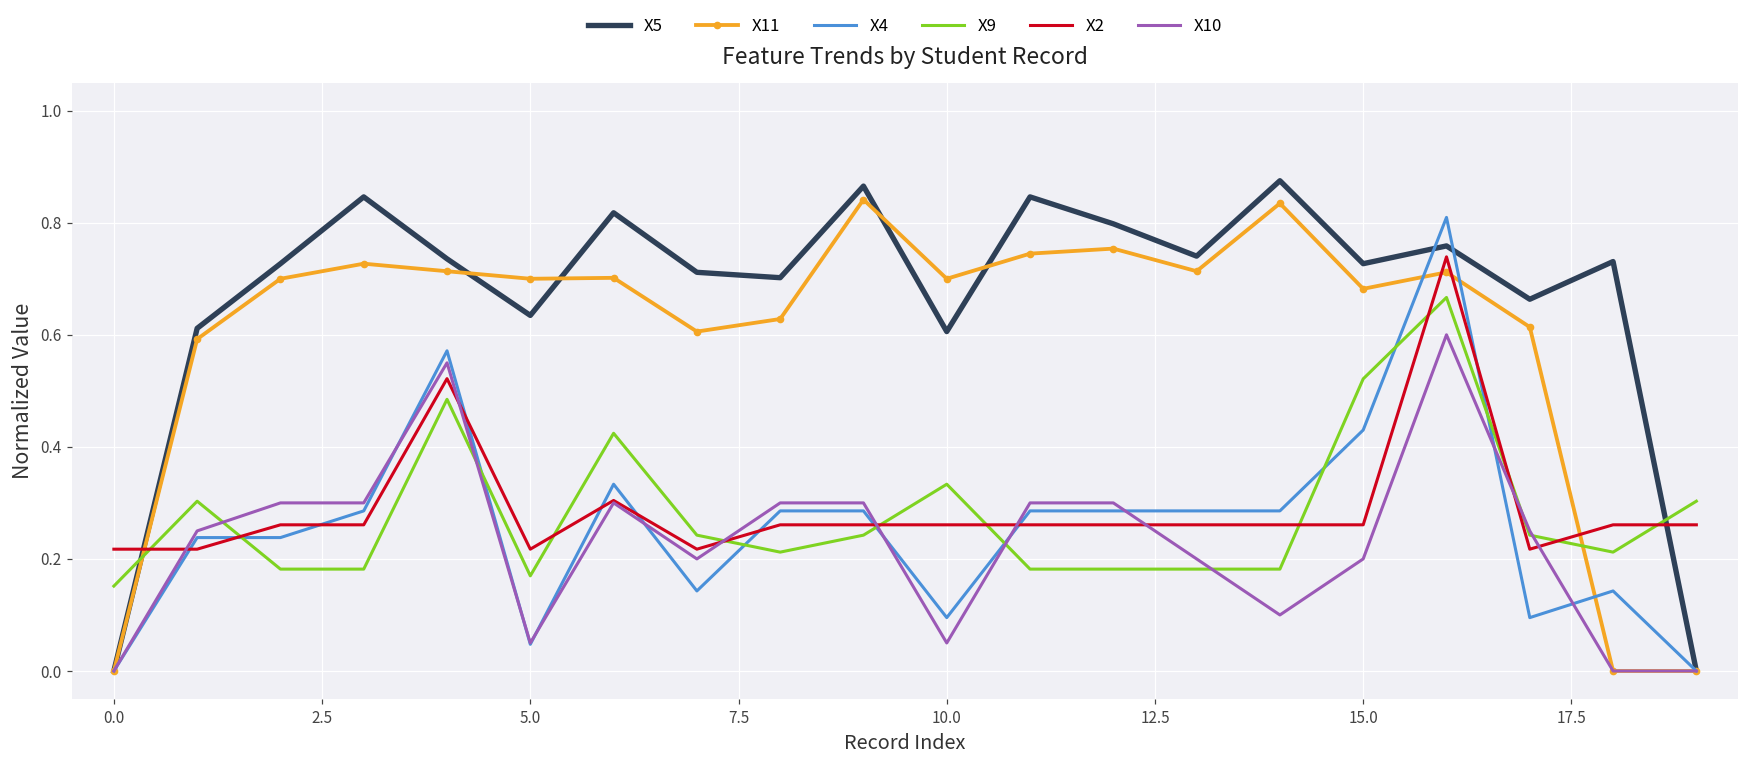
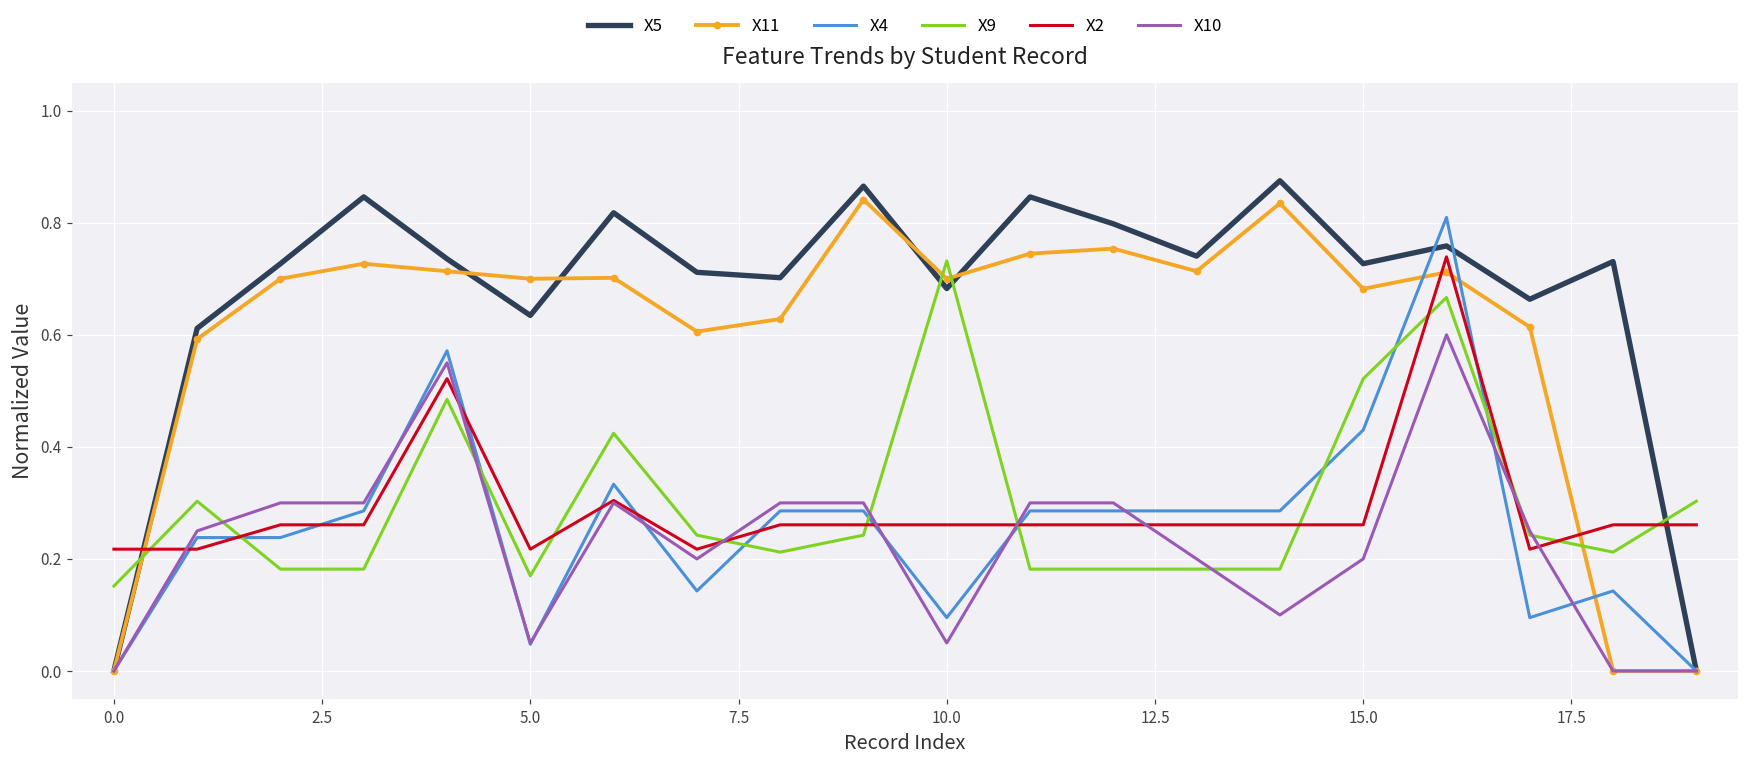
  {
    "X5": {
      "5.0": 0.63,
-     "10.0": 0.61,
+     "10.0": 0.68,
      "15.0": 0.73
    },
    "X11": {
      "5.0": 0.70,
      "10.0": 0.70,
      "15.0": 0.68
    },
    "X4": {
      "10.0": 0.10,
      "15.0": 0.43
    },
    "X9": {
      "0.0": 0.15,
      "5.0": 0.17,
-     "10.0": 0.33,
+     "10.0": 0.73,
      "15.0": 0.52
    },
    "X2": {
      "0.0": 0.22,
      "5.0": 0.22,
      "10.0": 0.26,
      "15.0": 0.26
    },
    "X10": {
      "10.0": 0.05,
      "15.0": 0.20
    }
  }
